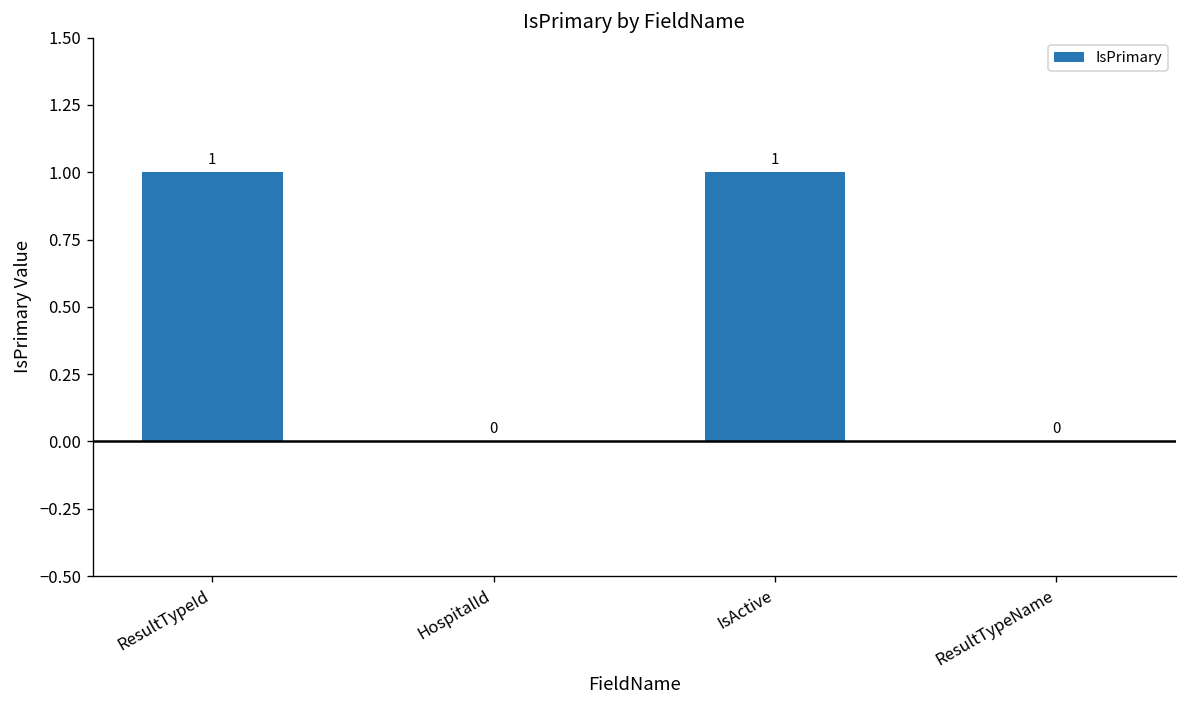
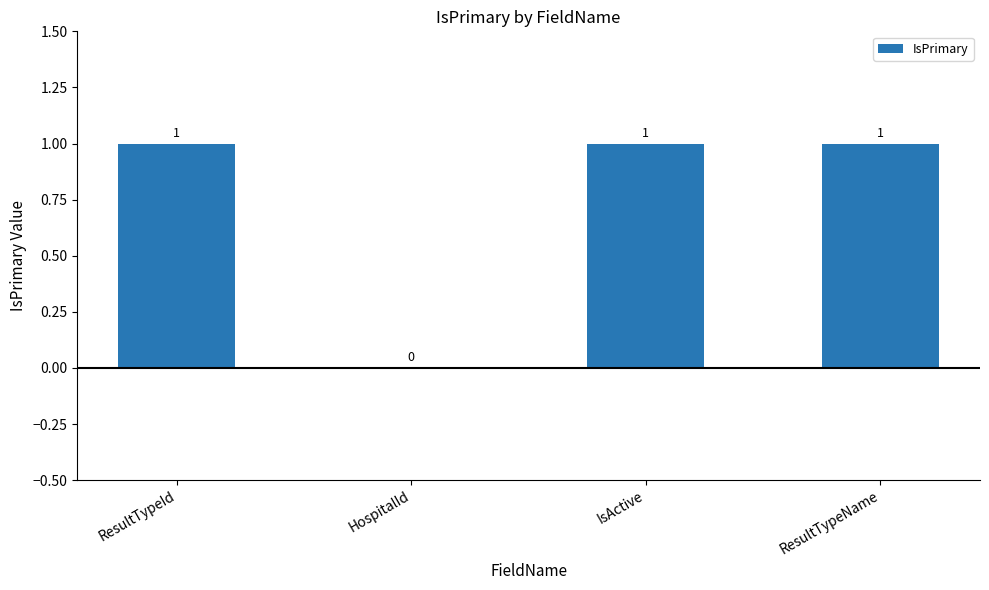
  {
    "ResultTypeId": 1,
    "HospitalId": 0,
    "IsActive": 1,
-   "ResultTypeName": 0
+   "ResultTypeName": 1
  }
